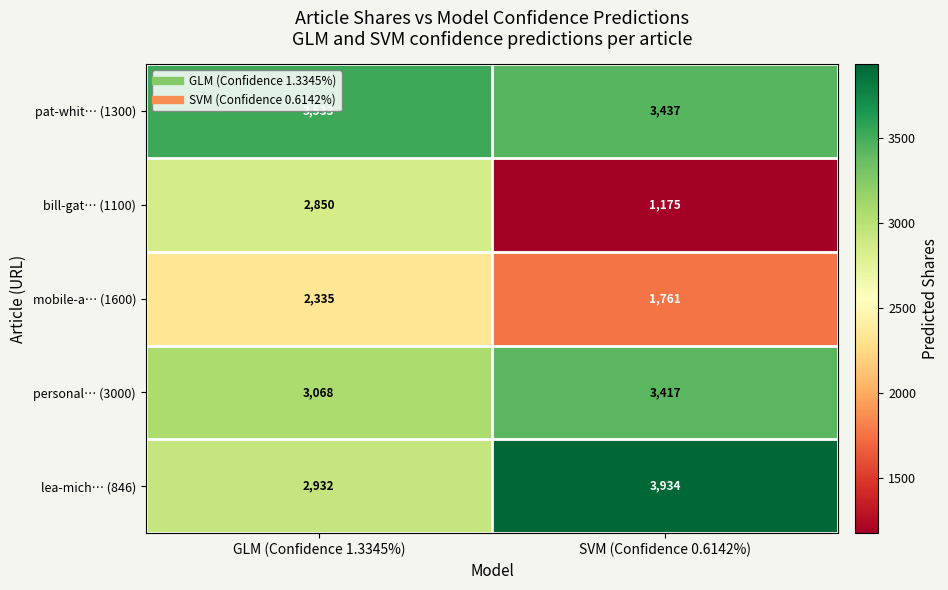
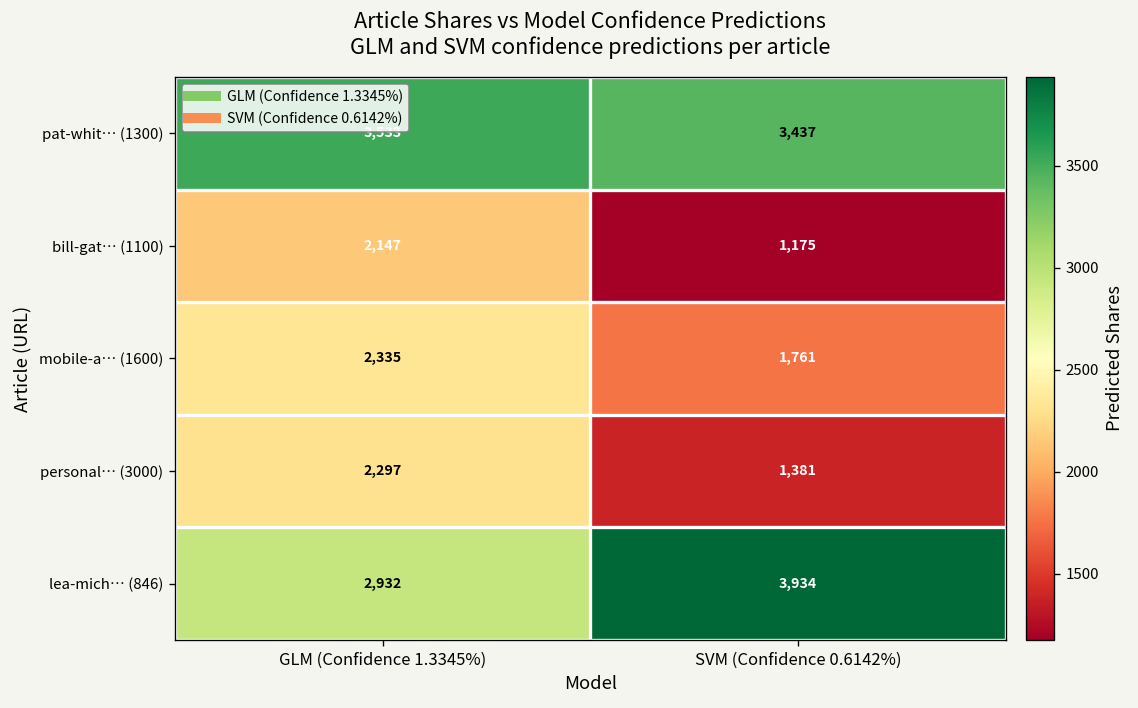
  {
    "pat-whit… (1300)": {
      "SVM (Confidence 0.6142%)": "3,437"
    },
    "bill-gat… (1100)": {
-     "GLM (Confidence 1.3345%)": "2,850",
+     "GLM (Confidence 1.3345%)": "2,147",
      "SVM (Confidence 0.6142%)": "1,175"
    },
    "mobile-a… (1600)": {
      "GLM (Confidence 1.3345%)": "2,335",
      "SVM (Confidence 0.6142%)": "1,761"
    },
    "personal… (3000)": {
-     "GLM (Confidence 1.3345%)": "3,068",
-     "SVM (Confidence 0.6142%)": "3,417"
+     "GLM (Confidence 1.3345%)": "2,297",
+     "SVM (Confidence 0.6142%)": "1,381"
    },
    "lea-mich… (846)": {
      "GLM (Confidence 1.3345%)": "2,932",
      "SVM (Confidence 0.6142%)": "3,934"
    }
  }
